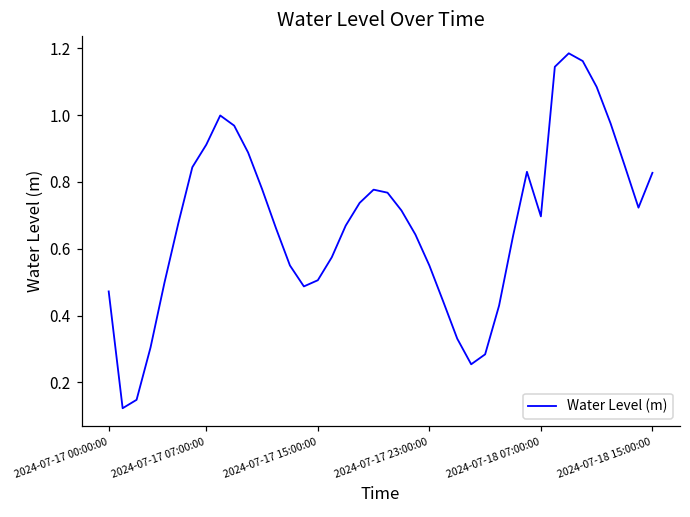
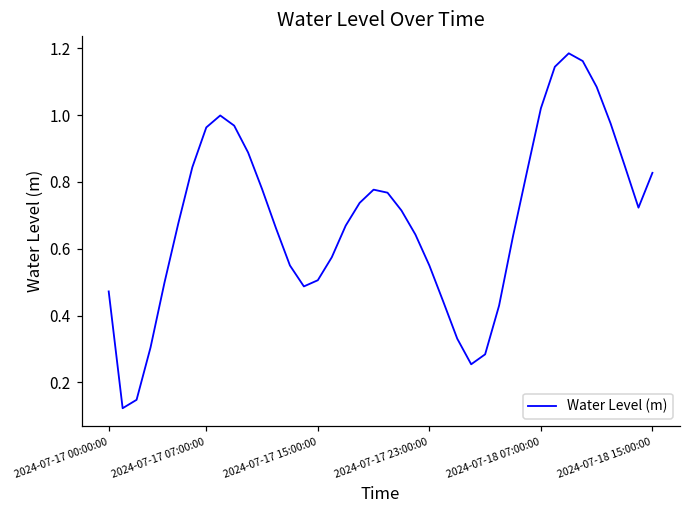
  {
    "2024-07-17 00:00:00": 0.47,
-   "2024-07-17 07:00:00": 0.91,
+   "2024-07-17 07:00:00": 0.96,
    "2024-07-17 15:00:00": 0.51,
    "2024-07-17 23:00:00": 0.55,
-   "2024-07-18 07:00:00": 0.70,
+   "2024-07-18 07:00:00": 1.02,
    "2024-07-18 15:00:00": 0.83
  }
